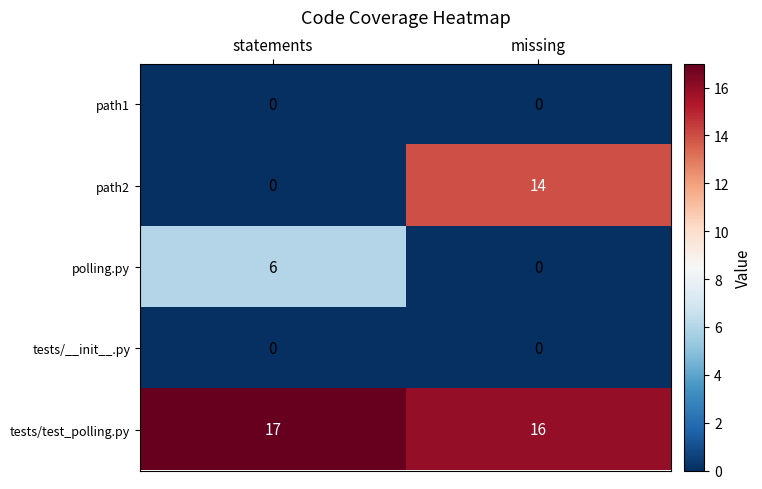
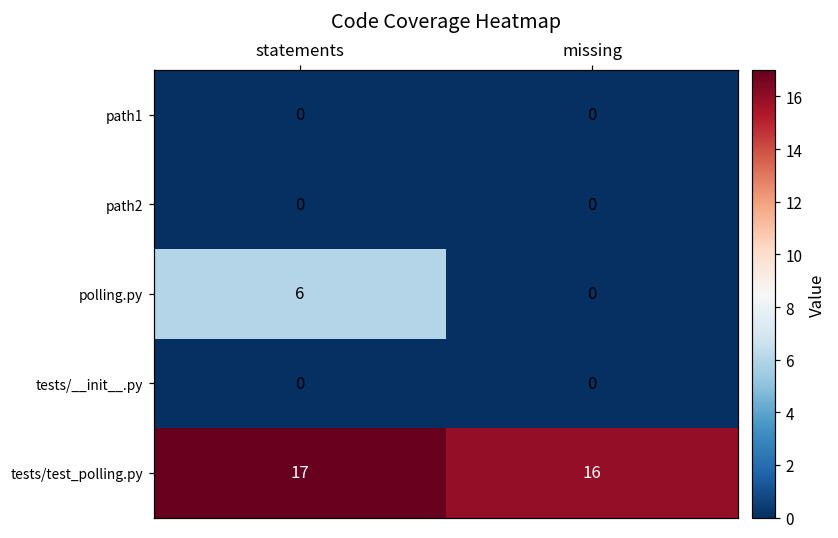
  {
    "path1": {
      "statements": 0,
      "missing": 0
    },
    "path2": {
      "statements": 0,
-     "missing": 14
+     "missing": 0
    },
    "polling.py": {
      "statements": 6,
      "missing": 0
    },
    "tests/__init__.py": {
      "statements": 0,
      "missing": 0
    },
    "tests/test_polling.py": {
      "statements": 17,
      "missing": 16
    }
  }
